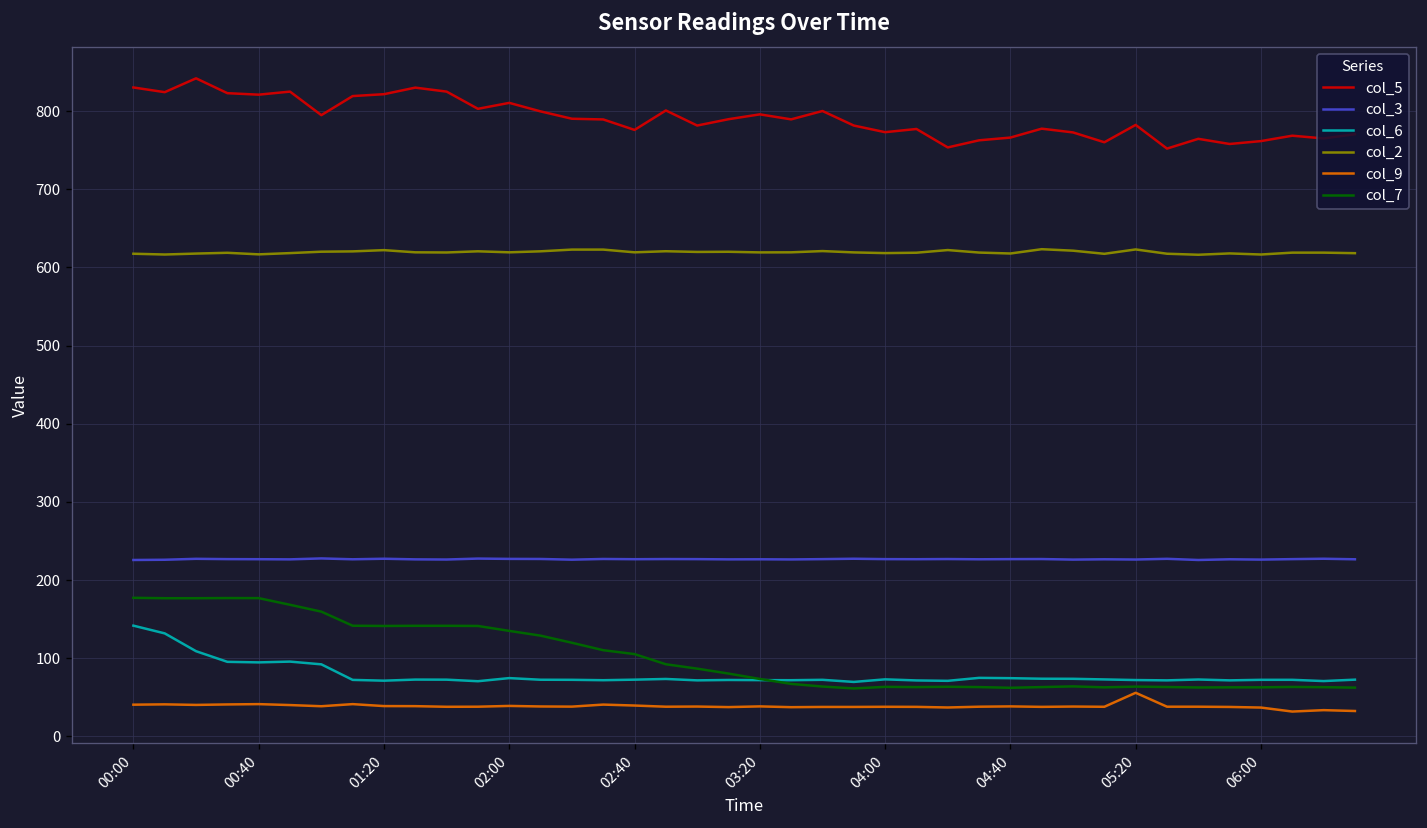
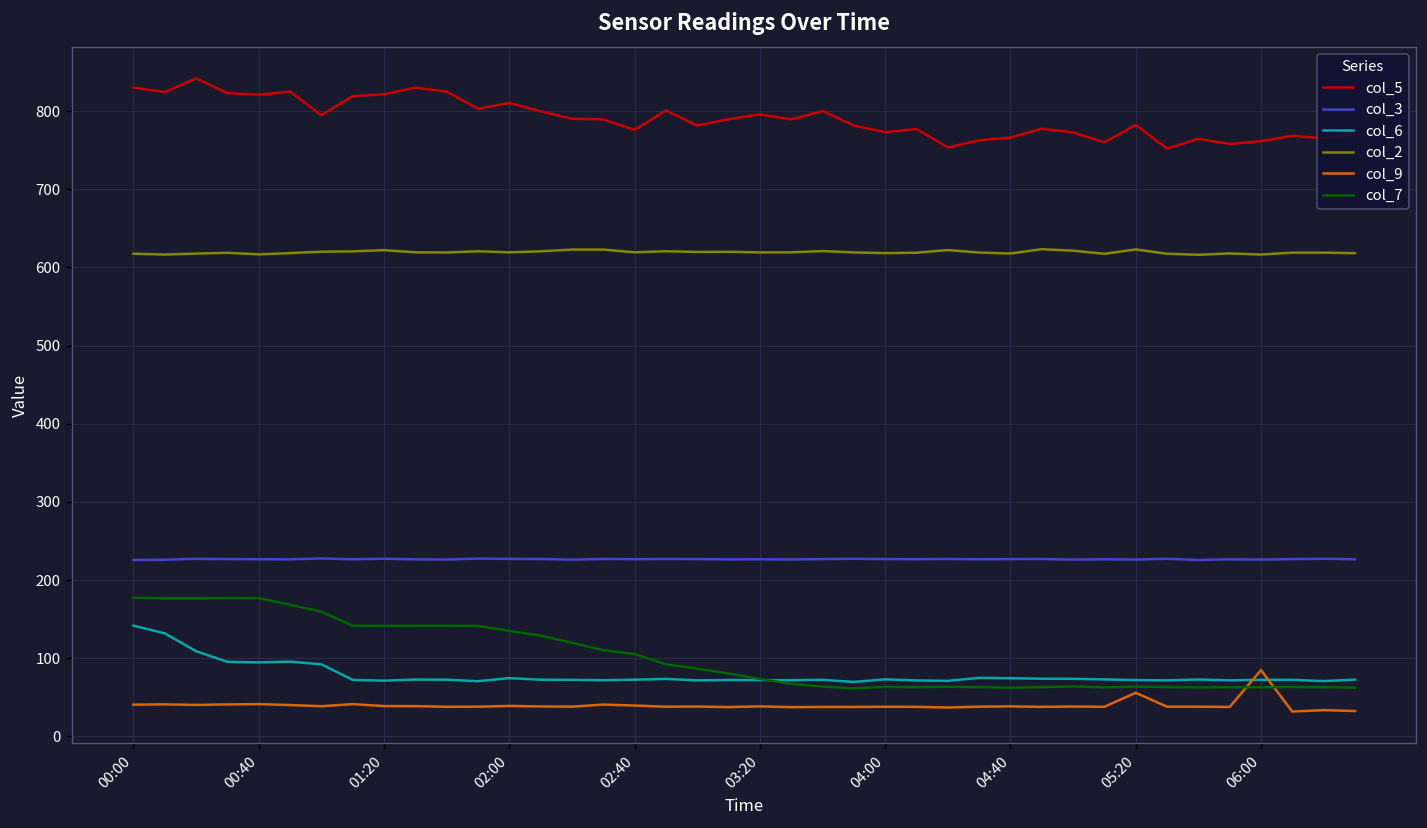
  {
    "col_5": {
      "00:00": 830,
      "00:40": 820,
      "01:20": 820,
      "02:00": 810,
      "02:40": 780,
      "03:20": 800,
      "04:00": 770,
      "04:40": 770,
      "05:20": 780,
      "06:00": 760
    },
    "col_3": {
      "00:00": 230,
      "00:40": 230,
      "01:20": 230,
      "02:00": 230,
      "02:40": 230,
      "03:20": 230,
      "04:00": 230,
      "04:40": 230,
      "05:20": 230,
      "06:00": 230
    },
    "col_6": {
      "00:00": 140,
      "00:40": 90,
      "01:20": 70,
      "02:00": 70,
      "02:40": 70,
      "04:00": 70,
      "04:40": 70,
      "05:20": 70,
      "06:00": 70
    },
    "col_2": {
      "00:00": 620,
      "00:40": 620,
      "01:20": 620,
      "02:00": 620,
      "02:40": 620,
      "03:20": 620,
      "04:00": 620,
      "04:40": 620,
      "05:20": 620,
      "06:00": 620
    },
    "col_9": {
      "00:00": 40,
      "00:40": 40,
      "01:20": 40,
      "02:00": 40,
      "02:40": 40,
      "03:20": 40,
      "04:00": 40,
      "04:40": 40,
      "05:20": 60,
-     "06:00": 40
+     "06:00": 80
    },
    "col_7": {
      "00:00": 180,
      "00:40": 180,
      "01:20": 140,
      "02:00": 140,
      "02:40": 110,
      "04:00": 60,
      "04:40": 60,
      "05:20": 60,
      "06:00": 60
    }
  }
